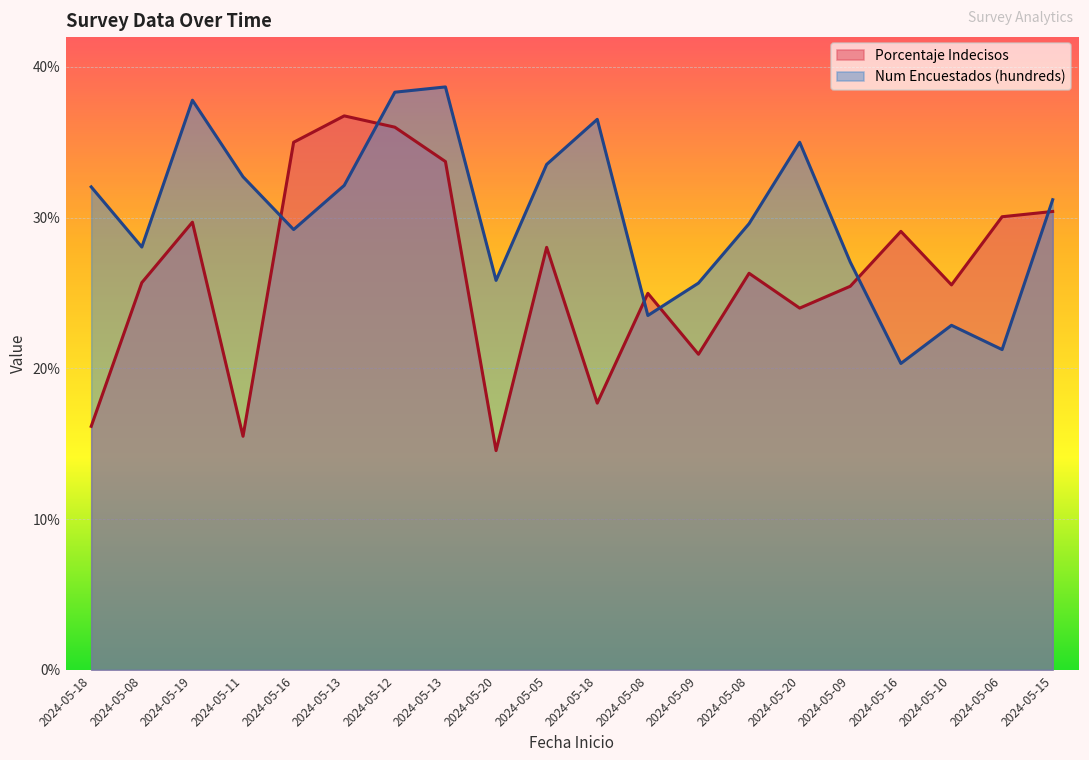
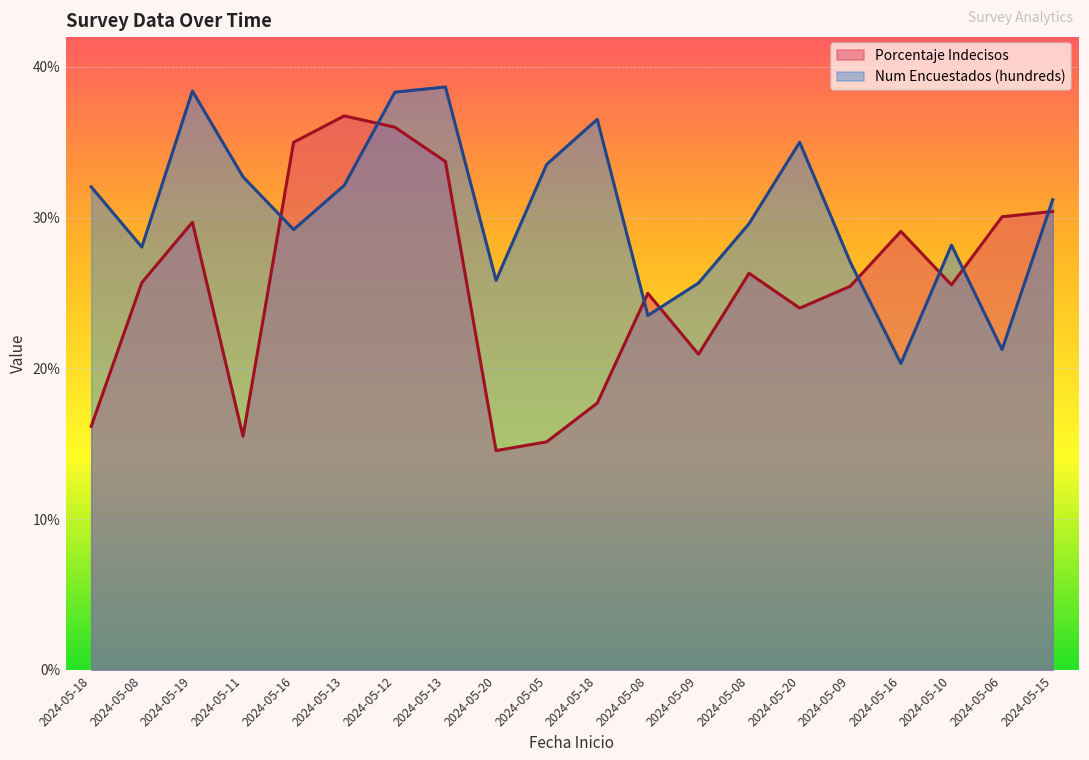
  {
    "Porcentaje Indecisos": {
      "2024-05-19": "29.7%",
      "2024-05-11": "15.5%",
      "2024-05-12": "36.0%",
-     "2024-05-05": "28.0%",
+     "2024-05-05": "15.1%",
      "2024-05-10": "25.5%",
      "2024-05-06": "30.1%",
      "2024-05-15": "30.4%"
    },
    "Num Encuestados (hundreds)": {
-     "2024-05-19": "37.8%",
+     "2024-05-19": "38.4%",
      "2024-05-11": "32.7%",
      "2024-05-12": "38.3%",
      "2024-05-05": "33.5%",
-     "2024-05-10": "22.9%",
+     "2024-05-10": "28.2%",
      "2024-05-06": "21.2%",
      "2024-05-15": "31.2%"
    }
  }
